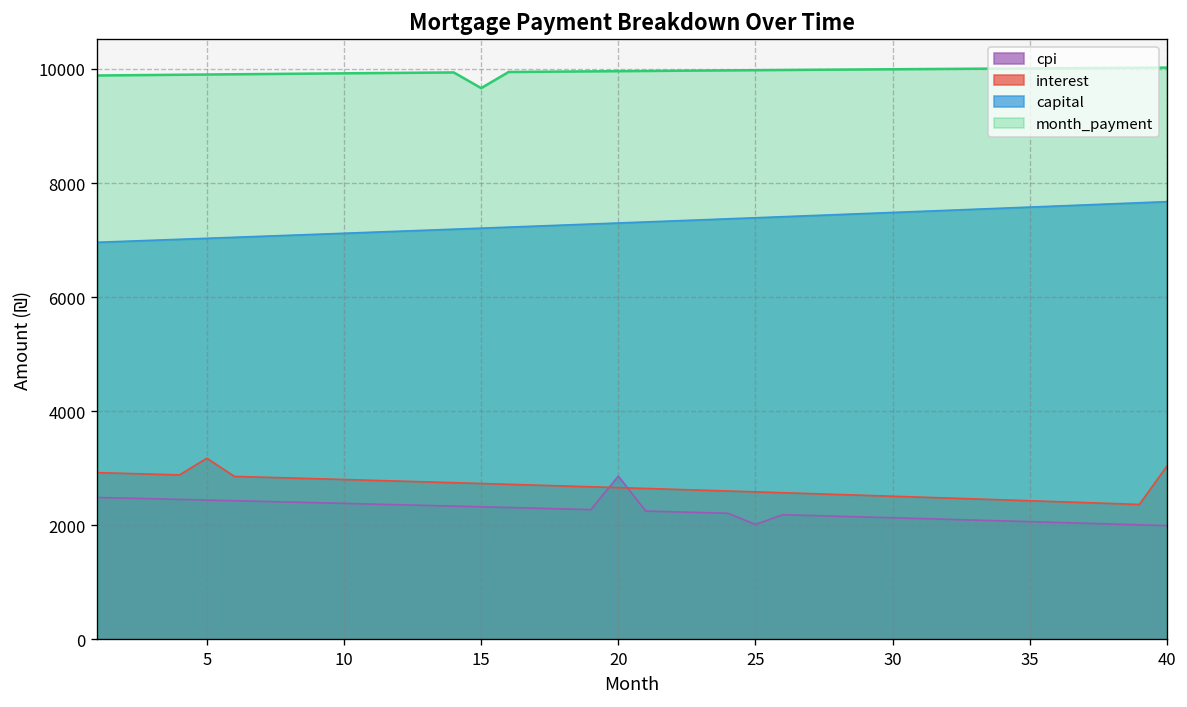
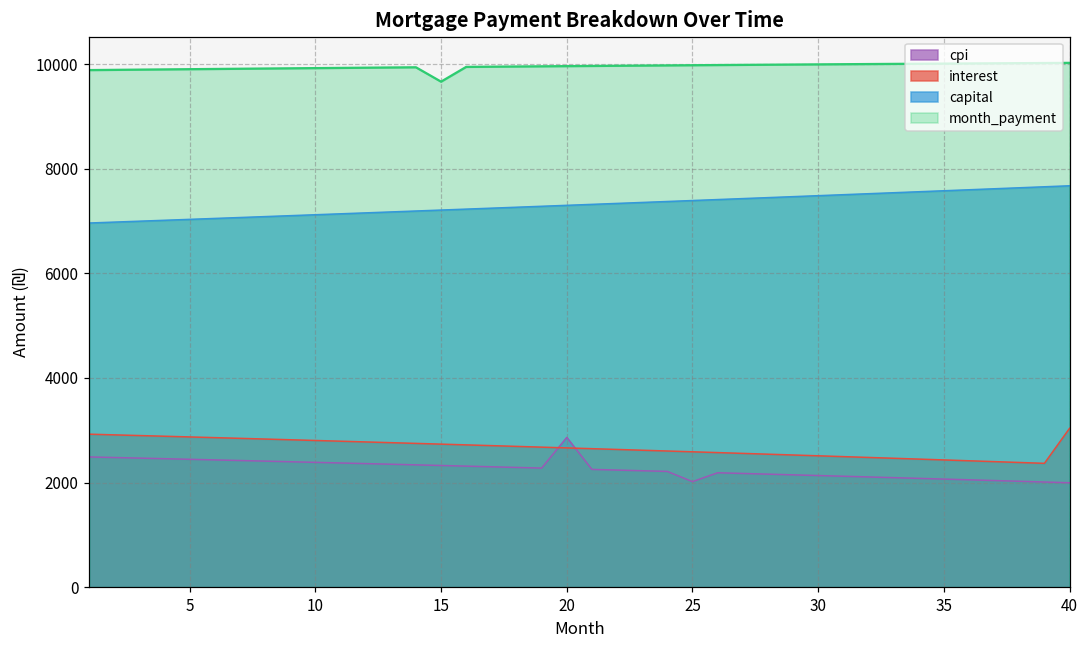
  {
    "cpi": {
      "5": 2400,
      "10": 2400,
      "15": 2300,
      "20": 2900,
      "25": 2000,
      "30": 2100,
      "35": 2100,
      "40": 2000
    },
    "interest": {
-     "5": 3200,
+     "5": 2900,
      "10": 2800,
      "15": 2700,
      "20": 2700,
      "25": 2600,
      "30": 2500,
      "35": 2400,
      "40": 3000
    },
    "capital": {
      "5": 7000,
      "10": 7100,
      "15": 7200,
      "20": 7300,
      "25": 7400,
      "30": 7500,
      "35": 7600,
      "40": 7700
    },
    "month_payment": {
      "5": 9900,
      "10": 9900,
      "15": 9700,
      "20": 10000,
      "25": 10000,
      "30": 10000,
      "40": 10000
    }
  }
